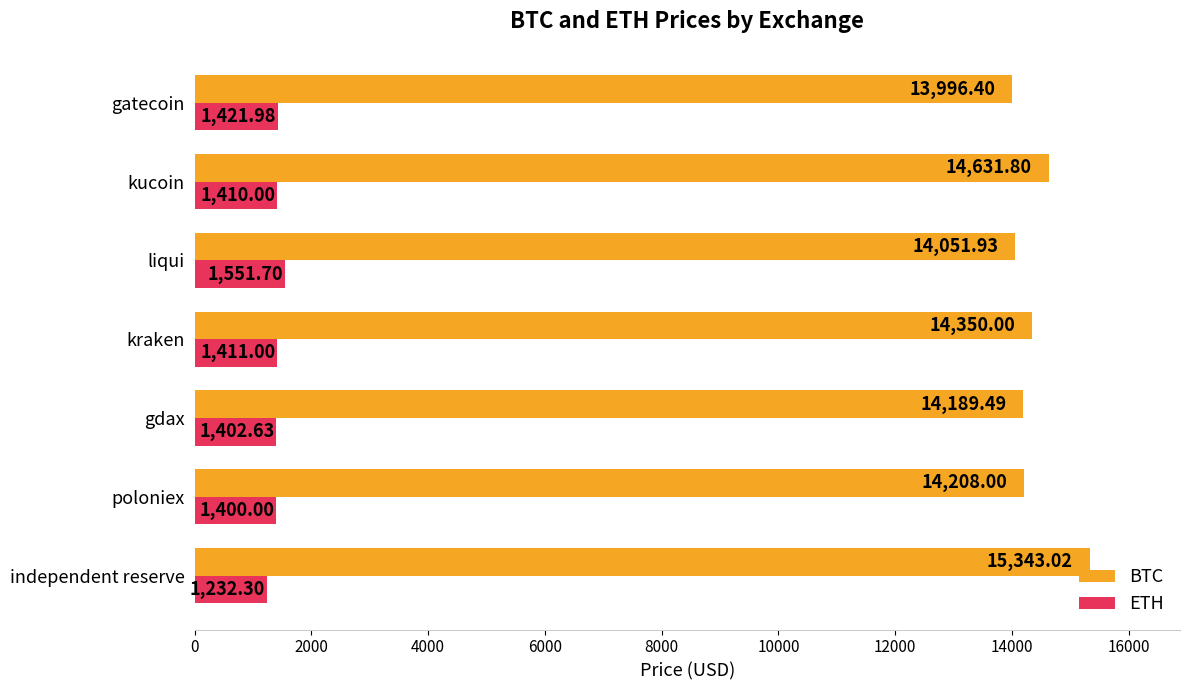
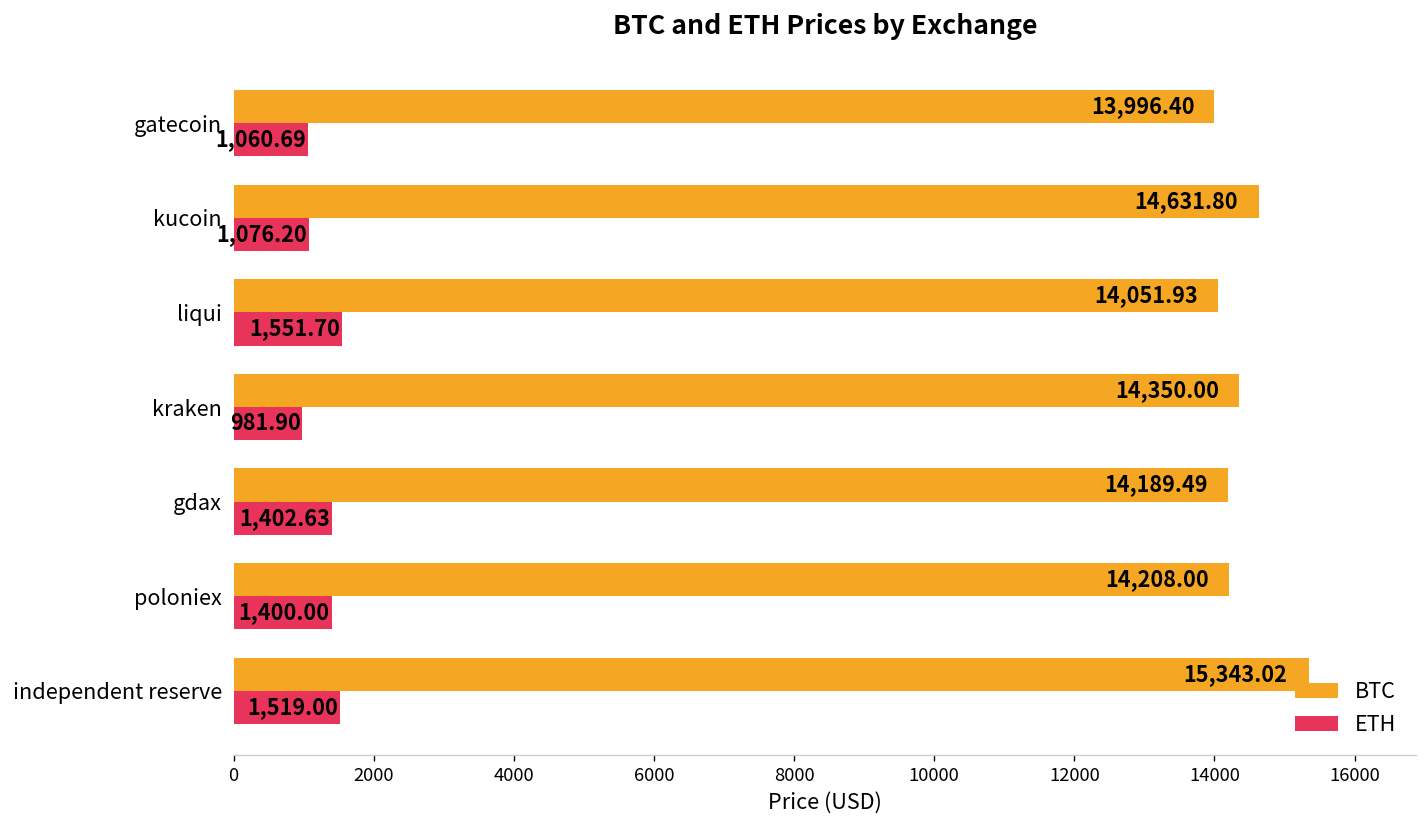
  {
    "BTC": {
      "gatecoin": "13,996.40",
      "kucoin": "14,631.80",
      "liqui": "14,051.93",
      "kraken": "14,350.00",
      "gdax": "14,189.49",
      "poloniex": "14,208.00",
      "independent reserve": "15,343.02"
    },
    "ETH": {
-     "gatecoin": "1,421.98",
-     "kucoin": "1,410.00",
+     "gatecoin": "1,060.69",
+     "kucoin": "1,076.20",
      "liqui": "1,551.70",
-     "kraken": "1,411.00",
+     "kraken": "981.90",
      "gdax": "1,402.63",
      "poloniex": "1,400.00",
-     "independent reserve": "1,232.30"
+     "independent reserve": "1,519.00"
    }
  }
